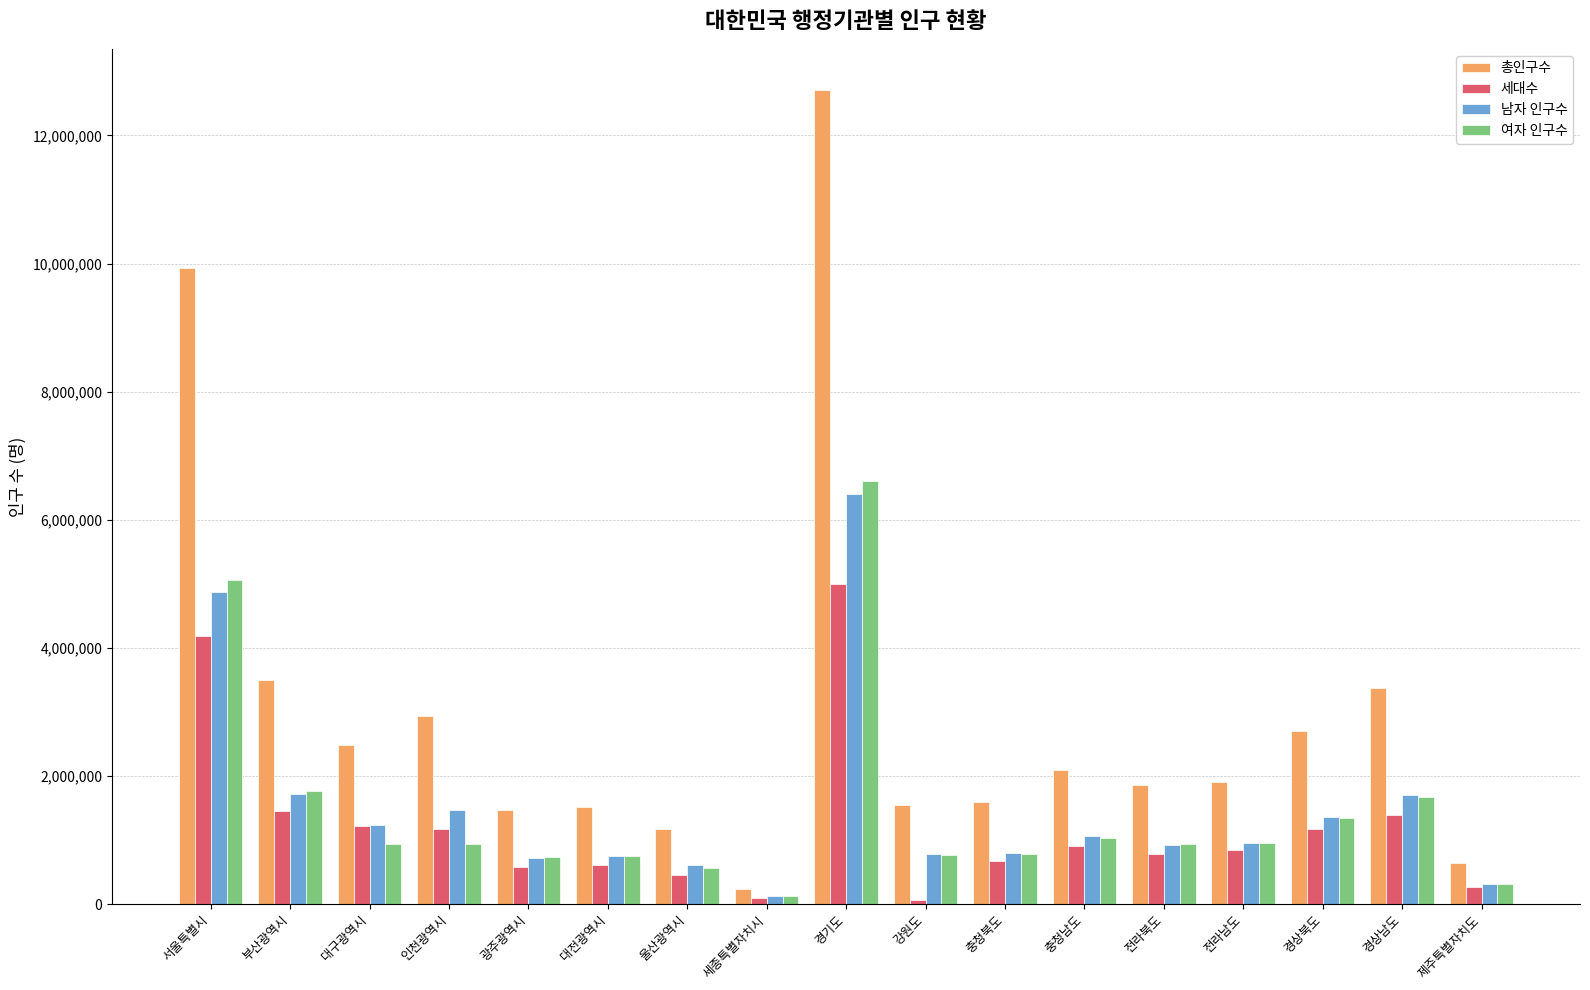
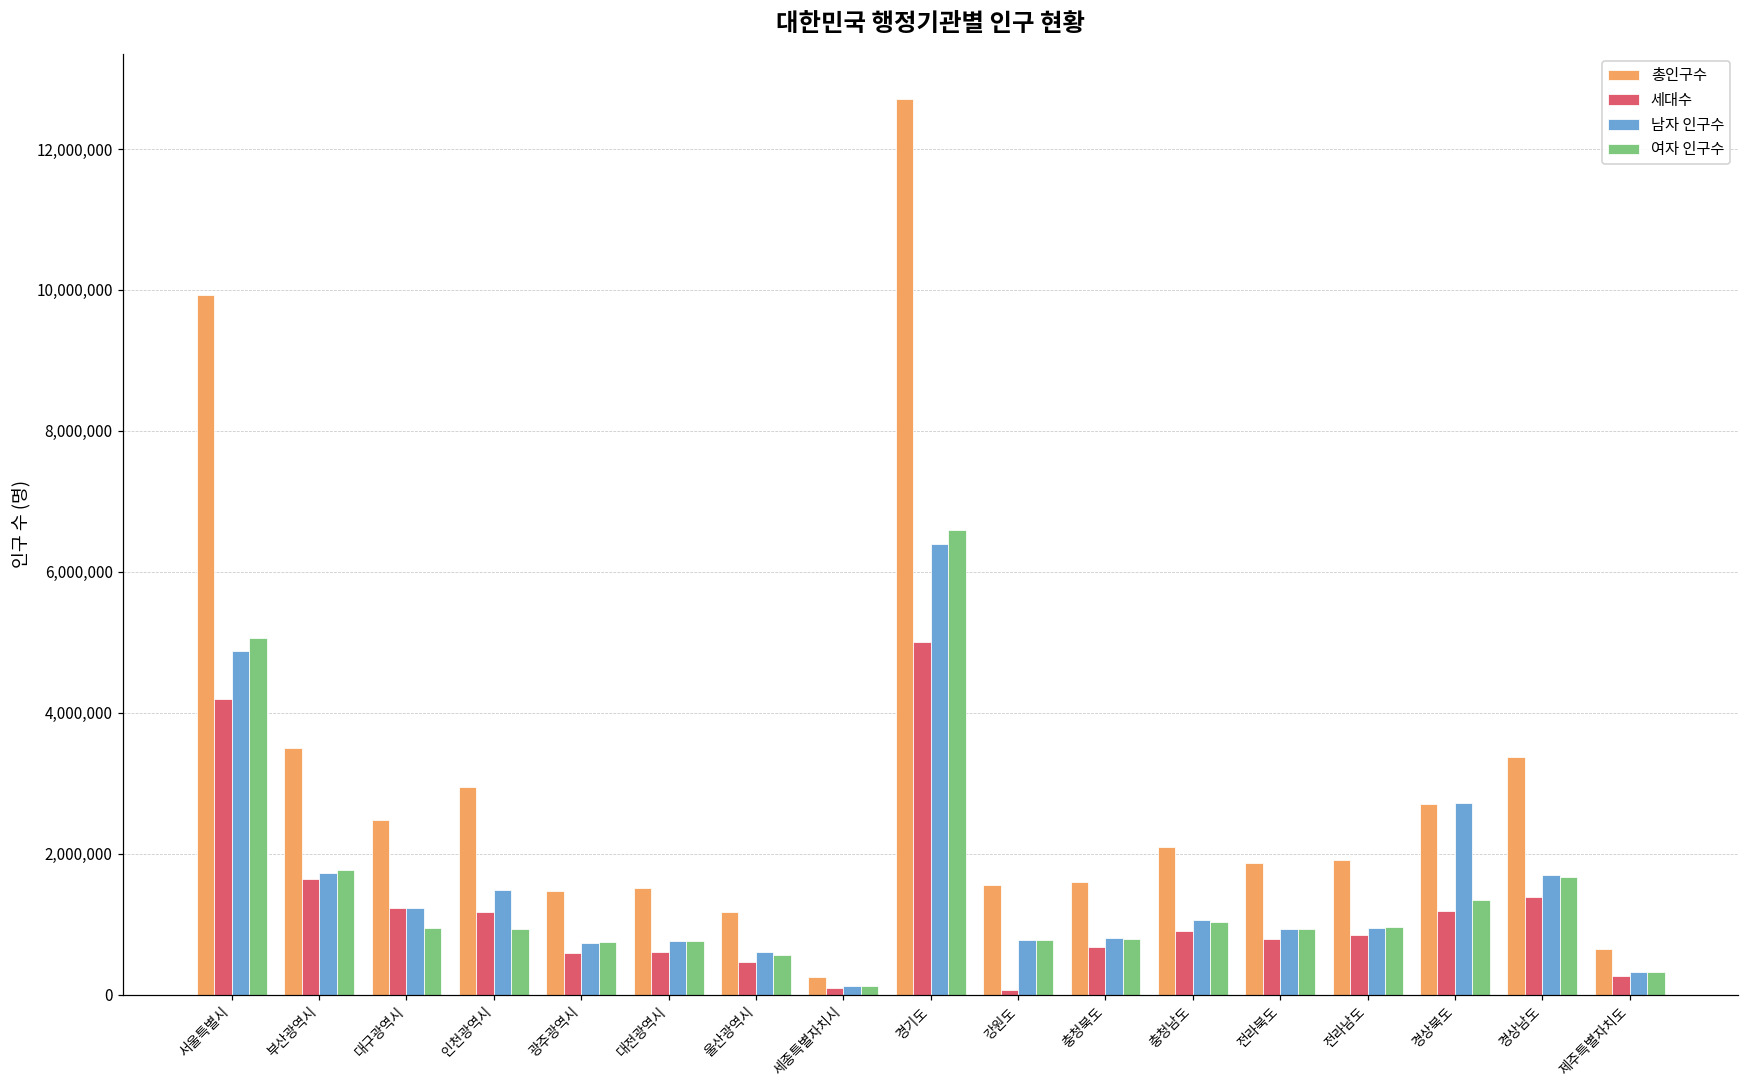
  {
    "총인구수": {
      "서울특별시": "9,900,000",
      "부산광역시": "3,500,000",
      "대구광역시": "2,500,000",
      "인천광역시": "2,900,000",
      "광주광역시": "1,500,000",
      "대전광역시": "1,500,000",
      "울산광역시": "1,200,000",
      "세종특별자치시": "200,000",
      "경기도": "12,700,000",
      "강원도": "1,600,000",
      "충청북도": "1,600,000",
      "충청남도": "2,100,000",
      "전라북도": "1,900,000",
      "전라남도": "1,900,000",
      "경상북도": "2,700,000",
      "경상남도": "3,400,000",
      "제주특별자치도": "600,000"
    },
    "세대수": {
      "서울특별시": "4,200,000",
-     "부산광역시": "1,500,000",
+     "부산광역시": "1,600,000",
      "대구광역시": "1,200,000",
      "인천광역시": "1,200,000",
      "광주광역시": "600,000",
      "대전광역시": "600,000",
      "울산광역시": "500,000",
      "세종특별자치시": "100,000",
      "경기도": "5,000,000",
      "강원도": "100,000",
      "충청북도": "700,000",
      "충청남도": "900,000",
      "전라북도": "800,000",
      "전라남도": "800,000",
      "경상북도": "1,200,000",
      "경상남도": "1,400,000",
      "제주특별자치도": "300,000"
    },
    "남자 인구수": {
      "서울특별시": "4,900,000",
      "부산광역시": "1,700,000",
      "대구광역시": "1,200,000",
      "인천광역시": "1,500,000",
      "광주광역시": "700,000",
      "대전광역시": "800,000",
      "울산광역시": "600,000",
      "세종특별자치시": "100,000",
      "경기도": "6,400,000",
      "강원도": "800,000",
      "충청북도": "800,000",
      "충청남도": "1,100,000",
      "전라북도": "900,000",
      "전라남도": "1,000,000",
-     "경상북도": "1,400,000",
+     "경상북도": "2,700,000",
      "경상남도": "1,700,000",
      "제주특별자치도": "300,000"
    },
    "여자 인구수": {
      "서울특별시": "5,100,000",
      "부산광역시": "1,800,000",
      "대구광역시": "900,000",
      "인천광역시": "900,000",
      "광주광역시": "700,000",
      "대전광역시": "800,000",
      "울산광역시": "600,000",
      "세종특별자치시": "100,000",
      "경기도": "6,600,000",
      "강원도": "800,000",
      "충청북도": "800,000",
      "충청남도": "1,000,000",
      "전라북도": "900,000",
      "전라남도": "1,000,000",
      "경상북도": "1,300,000",
      "경상남도": "1,700,000",
      "제주특별자치도": "300,000"
    }
  }
